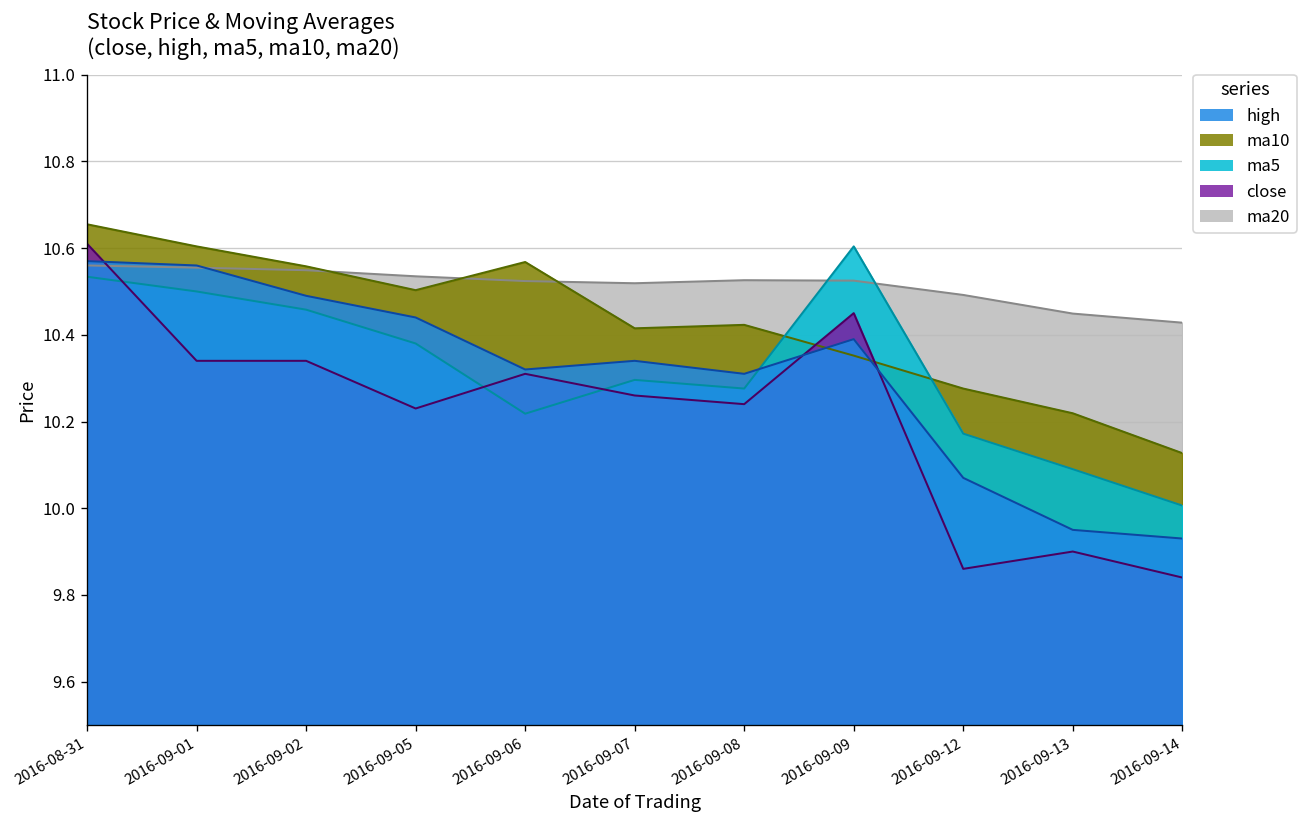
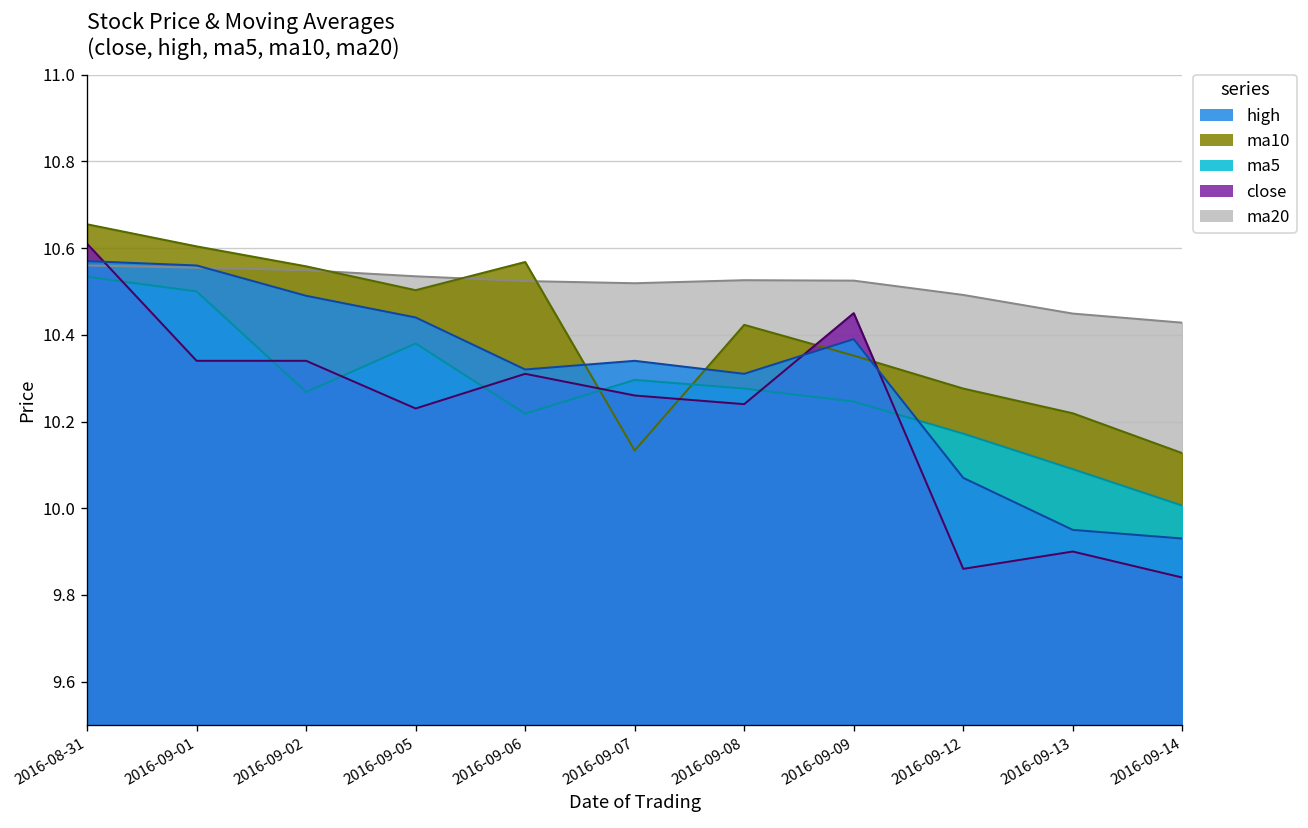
  {
    "ma20": {
      "2016-08-31": 10.56,
      "2016-09-02": 10.55,
      "2016-09-05": 10.54,
      "2016-09-06": 10.52,
      "2016-09-07": 10.52,
      "2016-09-08": 10.53,
      "2016-09-09": 10.53,
      "2016-09-12": 10.49,
      "2016-09-13": 10.45,
      "2016-09-14": 10.43
    },
    "ma10": {
      "2016-08-31": 10.66,
      "2016-09-01": 10.60,
      "2016-09-02": 10.56,
      "2016-09-05": 10.50,
      "2016-09-06": 10.57,
-     "2016-09-07": 10.42,
+     "2016-09-07": 10.13,
      "2016-09-08": 10.42,
      "2016-09-09": 10.35,
      "2016-09-12": 10.28,
      "2016-09-13": 10.22,
      "2016-09-14": 10.13
    },
    "ma5": {
      "2016-08-31": 10.53,
      "2016-09-01": 10.50,
-     "2016-09-02": 10.46,
+     "2016-09-02": 10.27,
      "2016-09-05": 10.38,
      "2016-09-06": 10.22,
      "2016-09-07": 10.30,
      "2016-09-08": 10.28,
-     "2016-09-09": 10.60,
+     "2016-09-09": 10.25,
      "2016-09-12": 10.17,
      "2016-09-13": 10.09,
      "2016-09-14": 10.01
    },
    "close": {
      "2016-08-31": 10.61,
      "2016-09-01": 10.34,
      "2016-09-02": 10.34,
      "2016-09-05": 10.23,
      "2016-09-06": 10.31,
      "2016-09-07": 10.26,
      "2016-09-08": 10.24,
      "2016-09-09": 10.45,
      "2016-09-12": 9.86,
      "2016-09-13": 9.90,
      "2016-09-14": 9.84
    },
    "high": {
      "2016-08-31": 10.57,
      "2016-09-02": 10.49,
      "2016-09-05": 10.44,
      "2016-09-06": 10.32,
      "2016-09-07": 10.34,
      "2016-09-08": 10.31,
      "2016-09-09": 10.39,
      "2016-09-12": 10.07,
      "2016-09-13": 9.95,
      "2016-09-14": 9.93
    }
  }
